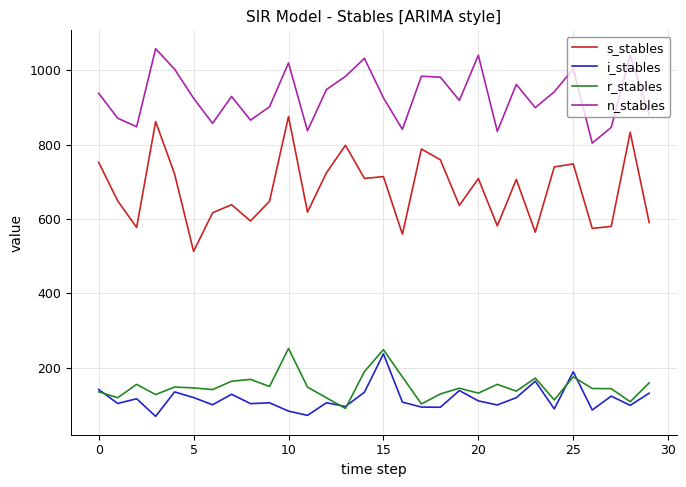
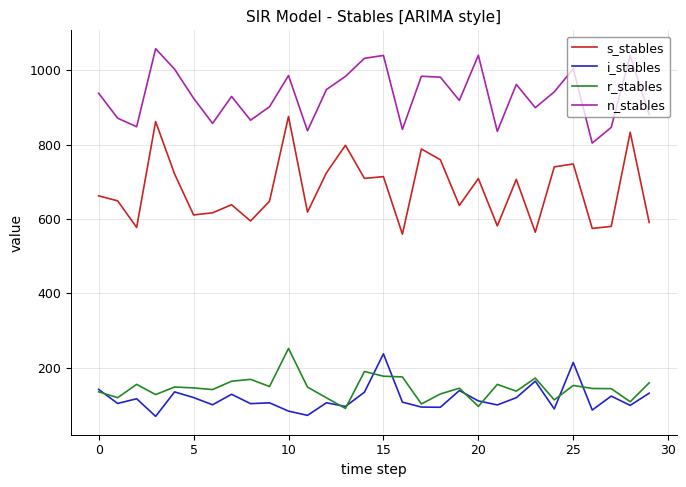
  {
    "s_stables": {
-     "0": 750,
-     "5": 510,
+     "0": 660,
+     "5": 610,
      "10": 880,
      "15": 710,
      "20": 710,
      "25": 750
    },
    "i_stables": {
      "5": 120,
      "10": 80,
      "15": 240,
      "20": 110,
-     "25": 190
+     "25": 210
    },
    "r_stables": {
      "5": 150,
      "10": 250,
-     "15": 250,
-     "20": 130,
-     "25": 180
+     "15": 180,
+     "20": 100,
+     "25": 150
    },
    "n_stables": {
      "0": 940,
      "5": 920,
-     "10": 1020,
-     "15": 930,
+     "10": 990,
+     "15": 1040,
      "20": 1040
    }
  }
